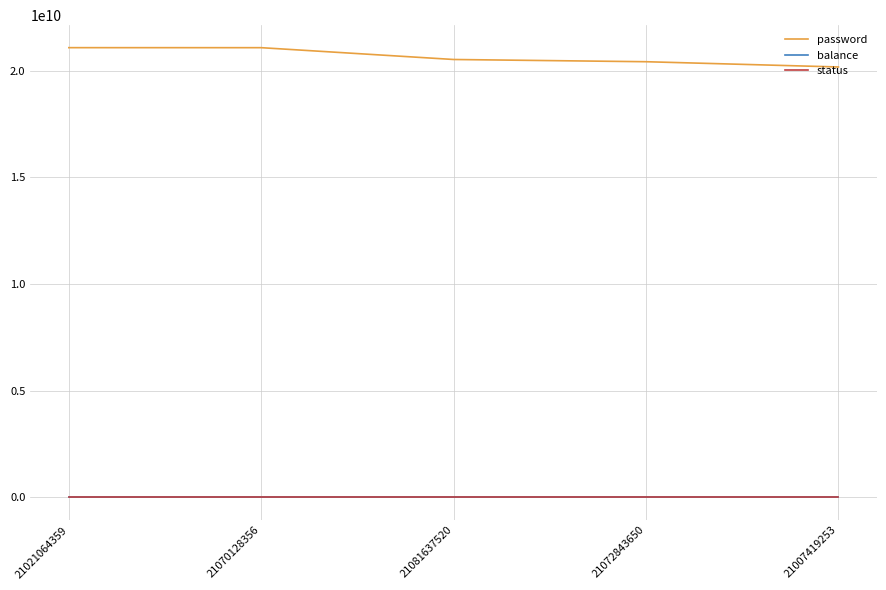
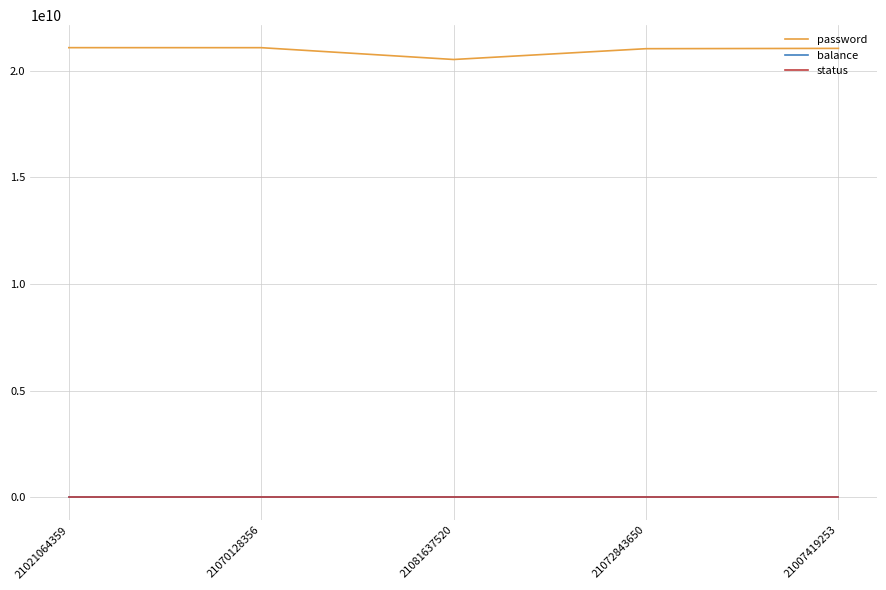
  {
    "password": {
      "21021064359": 21100000000,
      "21070128356": 21100000000,
      "21081637520": 20500000000,
-     "21072843650": 20400000000,
-     "21007419253": 20200000000
+     "21072843650": 21000000000,
+     "21007419253": 21100000000
    },
    "status": {
      "21021064359": 0,
      "21070128356": 0,
      "21081637520": 0,
      "21072843650": 0,
      "21007419253": 0
    }
  }
